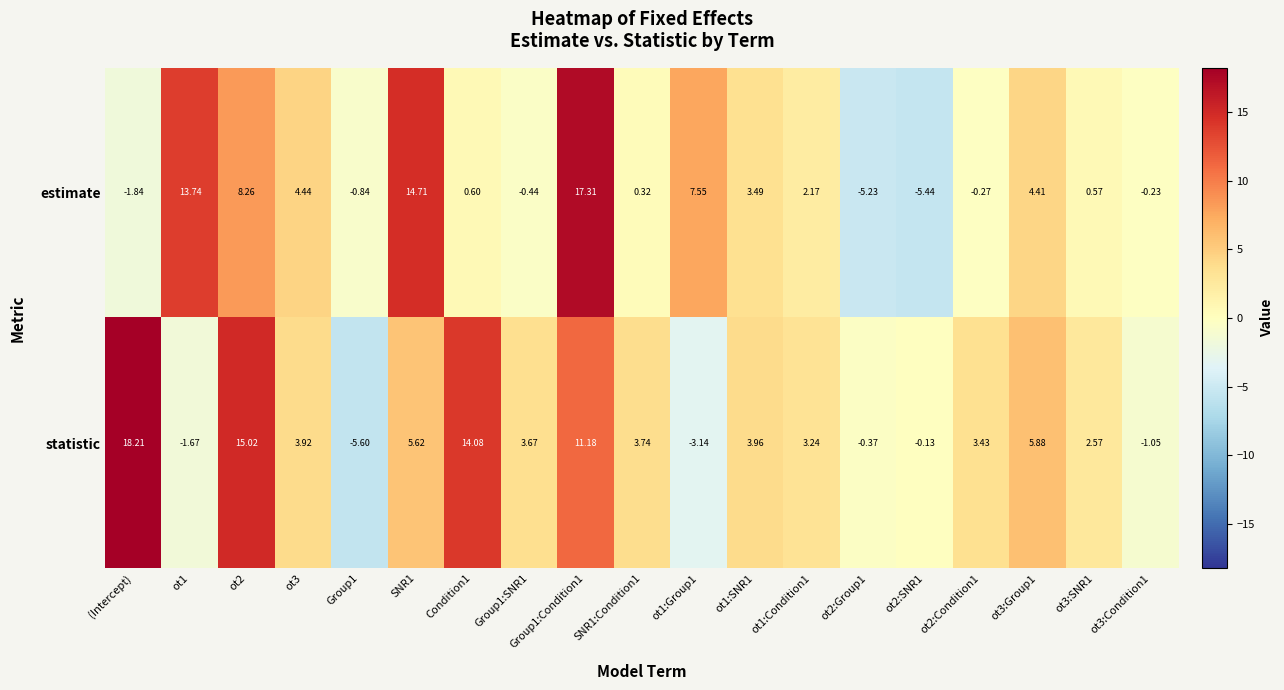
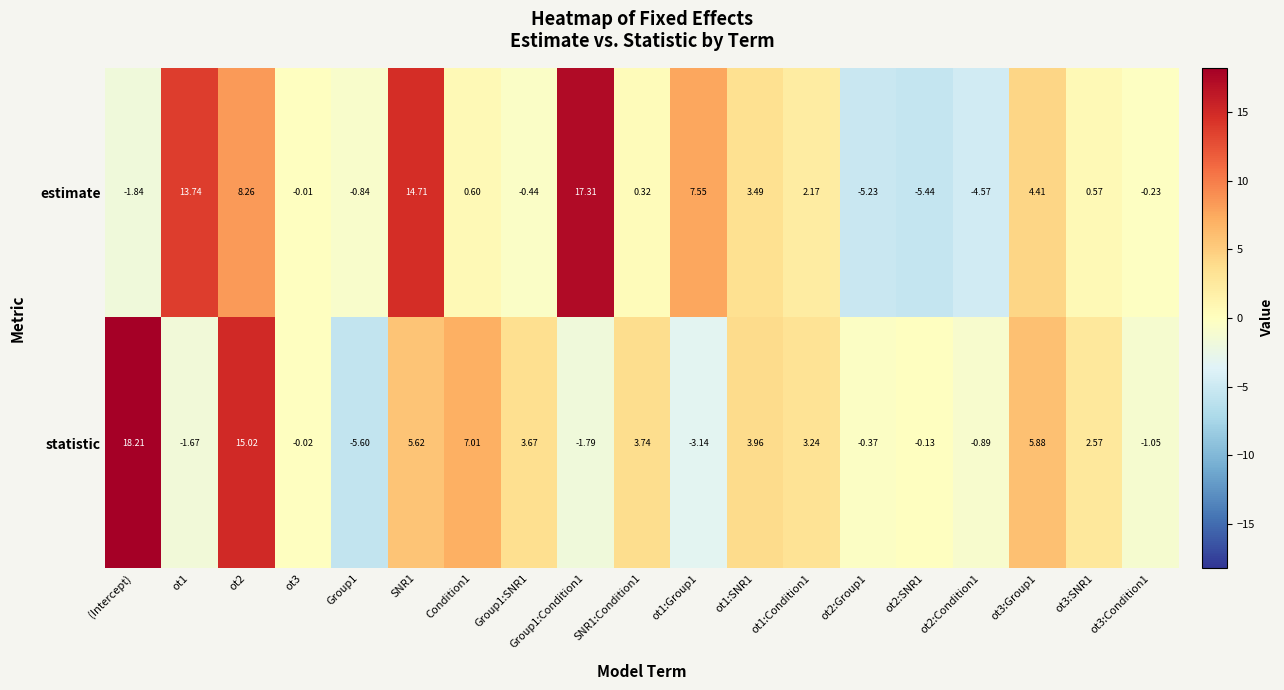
  {
    "estimate": {
      "(Intercept)": -1.84,
      "ot1": 13.74,
      "ot2": 8.26,
-     "ot3": 4.44,
+     "ot3": -0.01,
      "Group1": -0.84,
      "SNR1": 14.71,
      "Condition1": 0.60,
      "Group1:SNR1": -0.44,
      "Group1:Condition1": 17.31,
      "SNR1:Condition1": 0.32,
      "ot1:Group1": 7.55,
      "ot1:SNR1": 3.49,
      "ot1:Condition1": 2.17,
      "ot2:Group1": -5.23,
      "ot2:SNR1": -5.44,
-     "ot2:Condition1": -0.27,
+     "ot2:Condition1": -4.57,
      "ot3:Group1": 4.41,
      "ot3:SNR1": 0.57,
      "ot3:Condition1": -0.23
    },
    "statistic": {
      "(Intercept)": 18.21,
      "ot1": -1.67,
      "ot2": 15.02,
-     "ot3": 3.92,
+     "ot3": -0.02,
      "Group1": -5.60,
      "SNR1": 5.62,
-     "Condition1": 14.08,
+     "Condition1": 7.01,
      "Group1:SNR1": 3.67,
-     "Group1:Condition1": 11.18,
+     "Group1:Condition1": -1.79,
      "SNR1:Condition1": 3.74,
      "ot1:Group1": -3.14,
      "ot1:SNR1": 3.96,
      "ot1:Condition1": 3.24,
      "ot2:Group1": -0.37,
      "ot2:SNR1": -0.13,
-     "ot2:Condition1": 3.43,
+     "ot2:Condition1": -0.89,
      "ot3:Group1": 5.88,
      "ot3:SNR1": 2.57,
      "ot3:Condition1": -1.05
    }
  }
